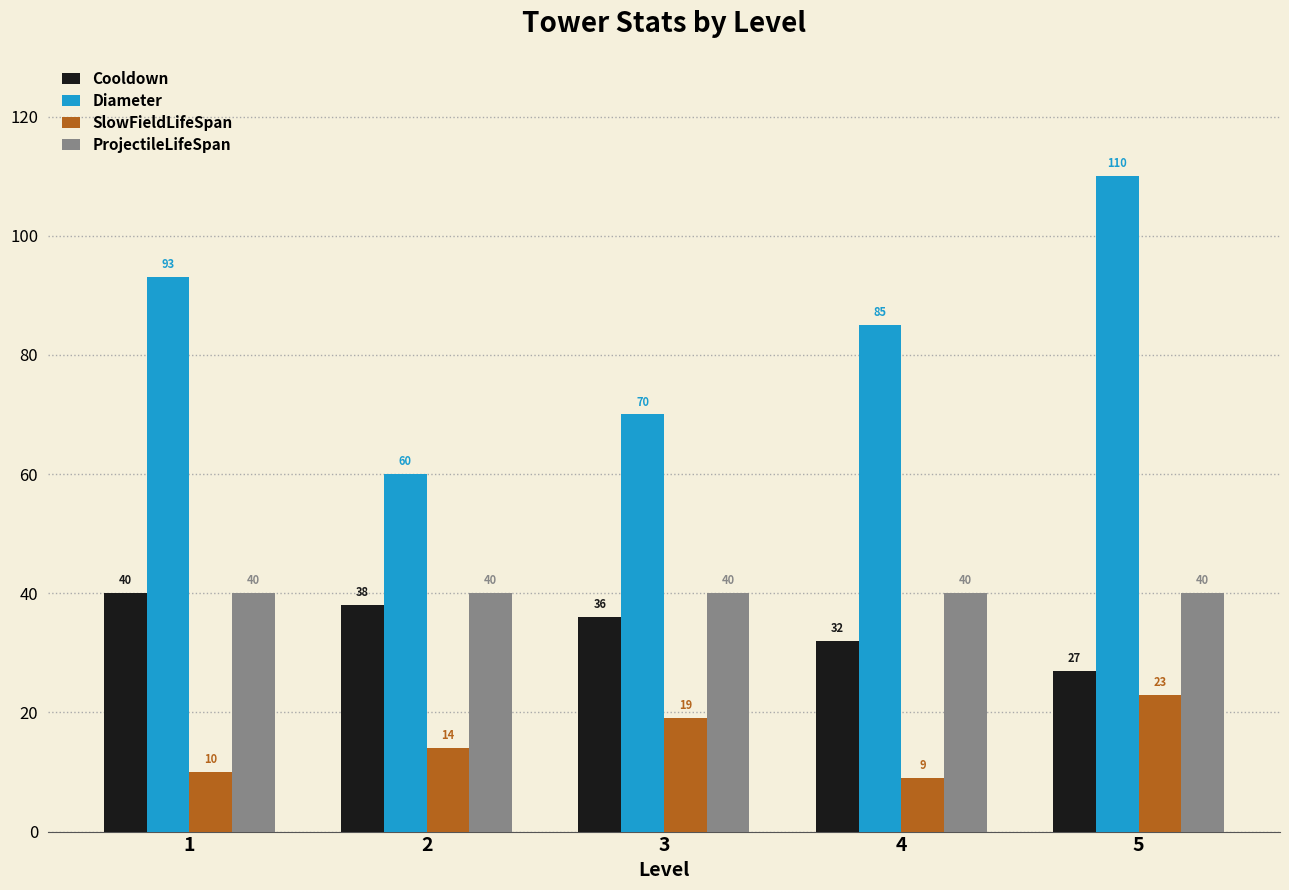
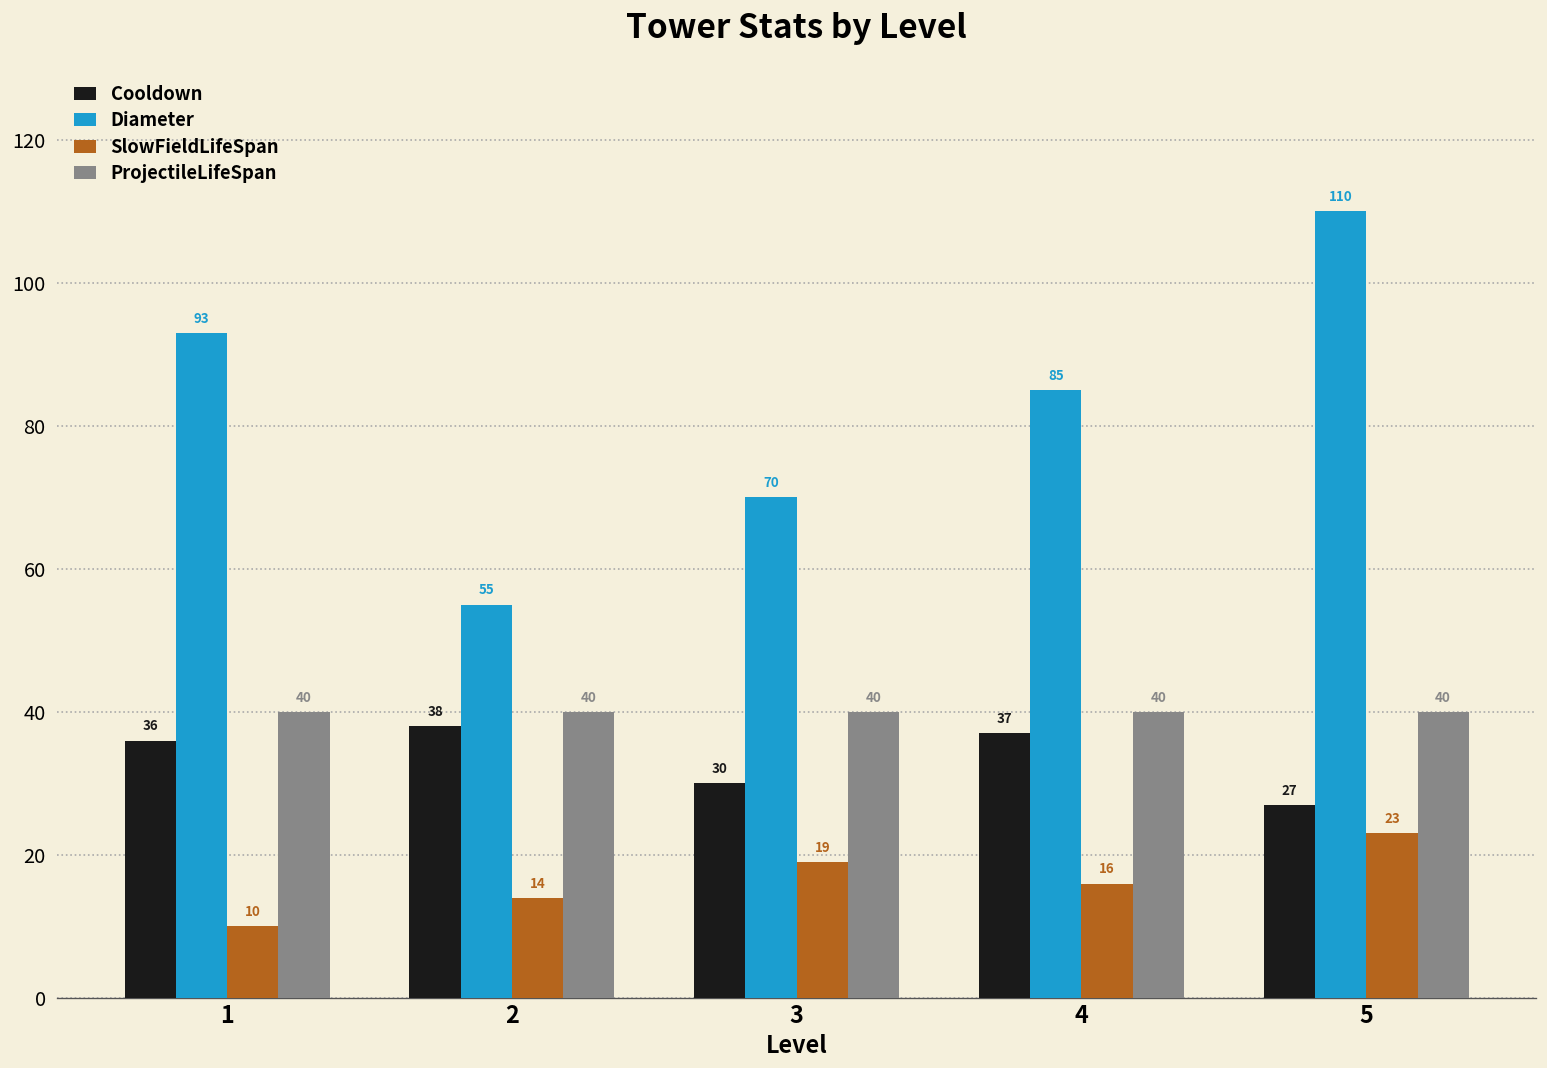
  {
    "Cooldown": {
-     "1": 40,
+     "1": 36,
      "2": 38,
-     "3": 36,
-     "4": 32,
+     "3": 30,
+     "4": 37,
      "5": 27
    },
    "Diameter": {
      "1": 93,
-     "2": 60,
+     "2": 55,
      "3": 70,
      "4": 85,
      "5": 110
    },
    "SlowFieldLifeSpan": {
      "1": 10,
      "2": 14,
      "3": 19,
-     "4": 9,
+     "4": 16,
      "5": 23
    },
    "ProjectileLifeSpan": {
      "1": 40,
      "2": 40,
      "3": 40,
      "4": 40,
      "5": 40
    }
  }
